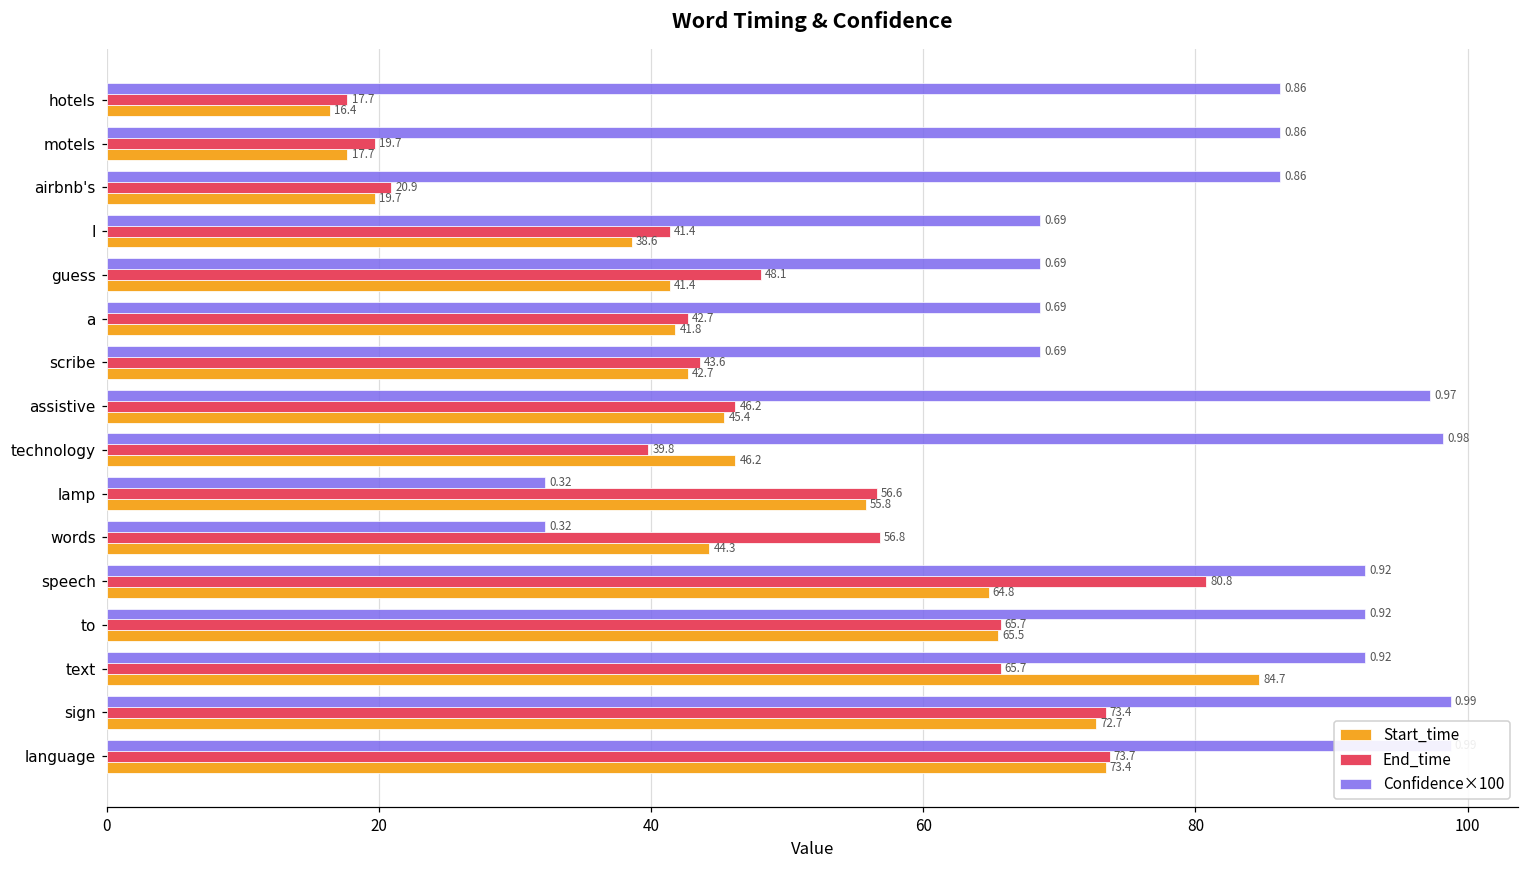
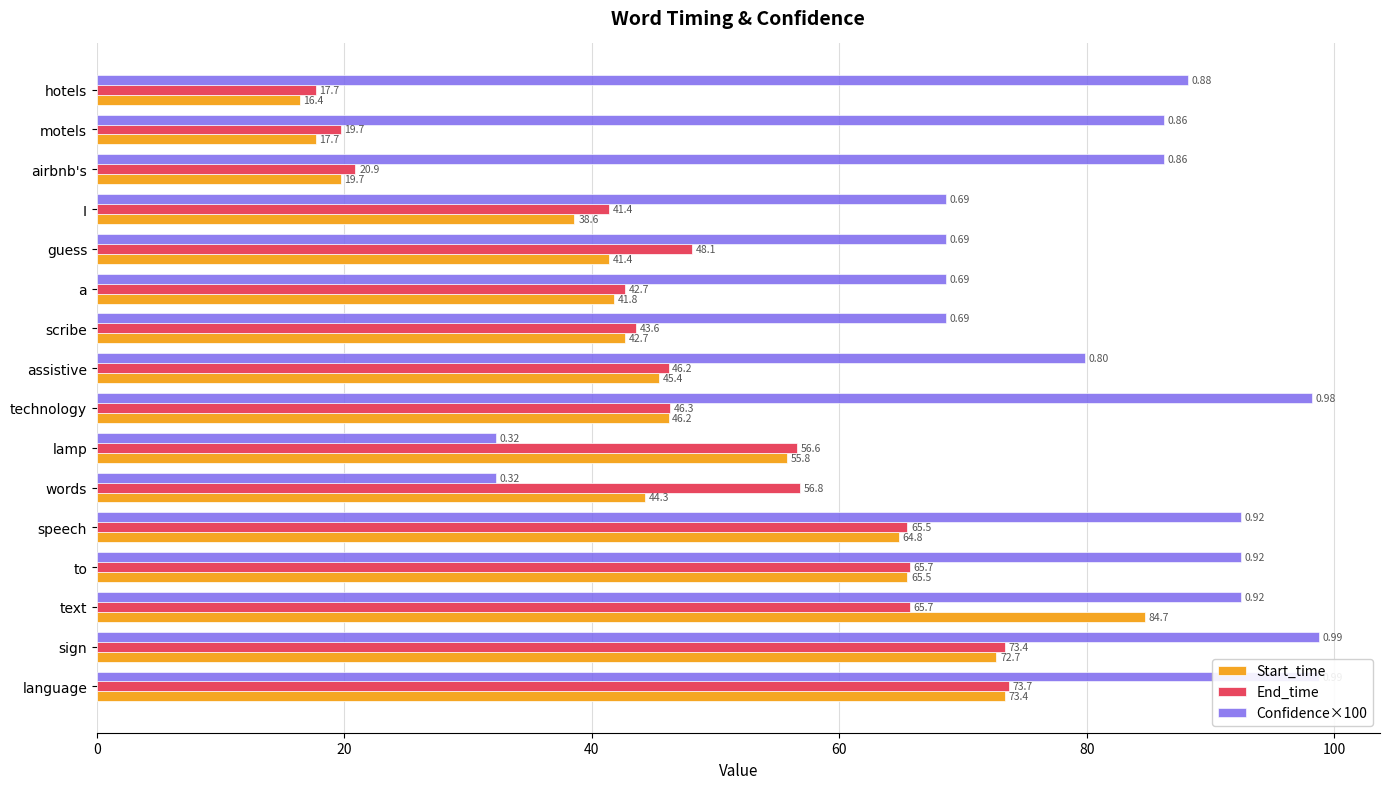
  {
    "Start_time": {
      "hotels": 16.4,
      "motels": 17.7,
      "airbnb's": 19.7,
      "I": 38.6,
      "guess": 41.4,
      "a": 41.8,
      "scribe": 42.7,
      "assistive": 45.4,
      "technology": 46.2,
      "lamp": 55.8,
      "words": 44.3,
      "speech": 64.8,
      "to": 65.5,
      "text": 84.7,
      "sign": 72.7,
      "language": 73.4
    },
    "End_time": {
      "hotels": 17.7,
      "motels": 19.7,
      "airbnb's": 20.9,
      "I": 41.4,
      "guess": 48.1,
      "a": 42.7,
      "scribe": 43.6,
      "assistive": 46.2,
-     "technology": 39.8,
+     "technology": 46.3,
      "lamp": 56.6,
      "words": 56.8,
-     "speech": 80.8,
+     "speech": 65.5,
      "to": 65.7,
      "text": 65.7,
      "sign": 73.4,
      "language": 73.7
    },
    "Confidence×100": {
-     "hotels": 0.86,
-     "assistive": 0.97
+     "hotels": 0.88,
+     "assistive": 0.80
    }
  }
